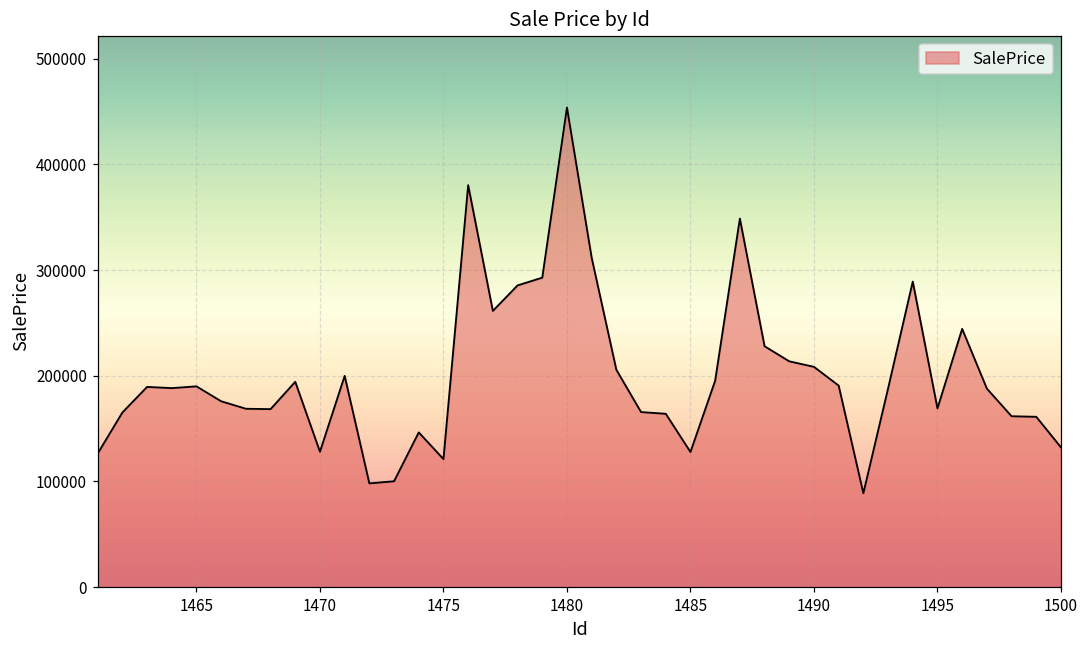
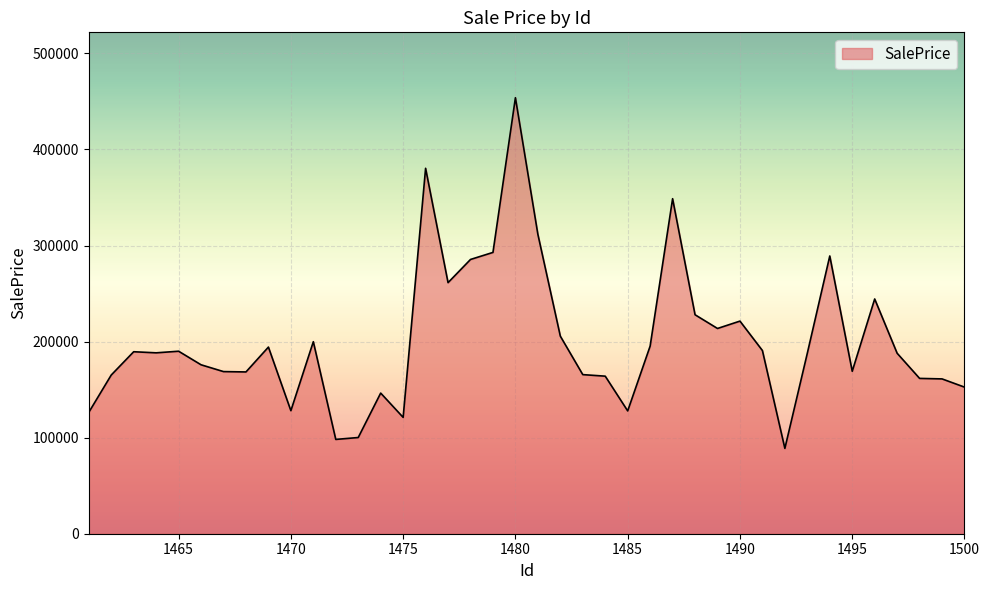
  {
    "1465": 190000,
    "1470": 130000,
    "1475": 120000,
    "1480": 450000,
    "1485": 130000,
-   "1490": 210000,
+   "1490": 220000,
    "1495": 170000,
-   "1500": 130000
+   "1500": 150000
  }
